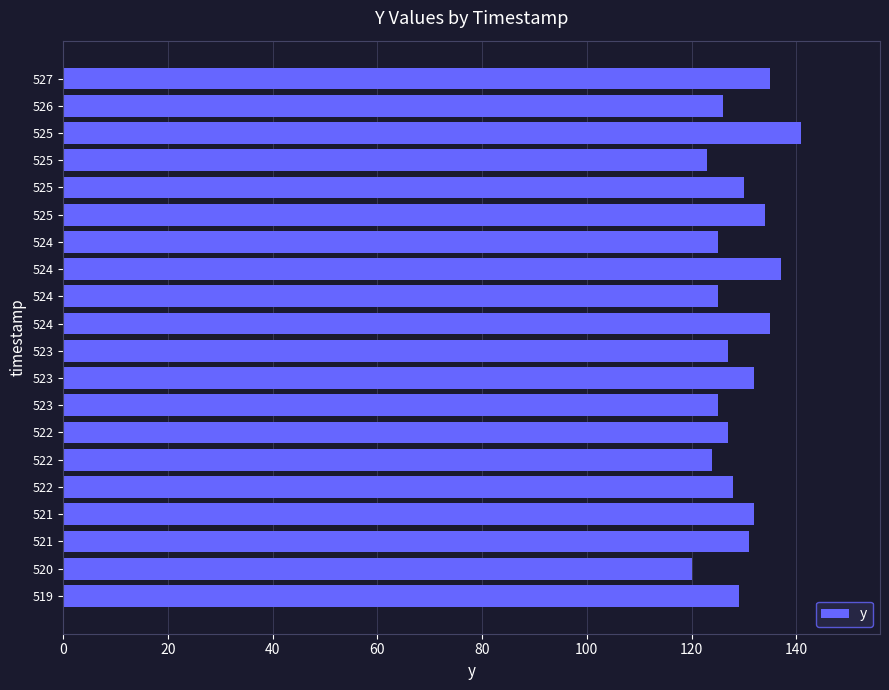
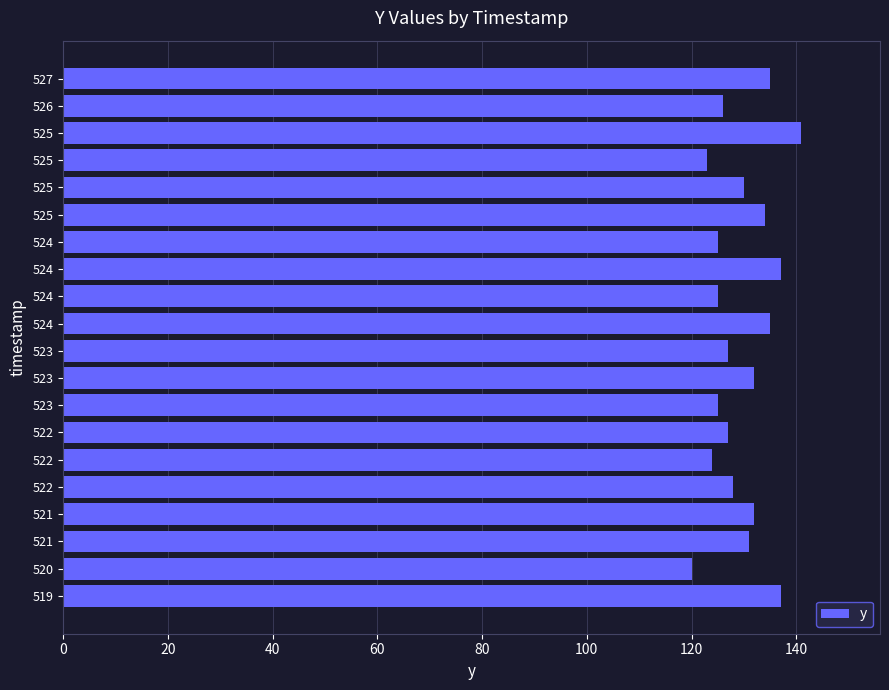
  {
    "527": 135,
    "526": 126,
    "520": 120,
-   "519": 129
+   "519": 137
  }
